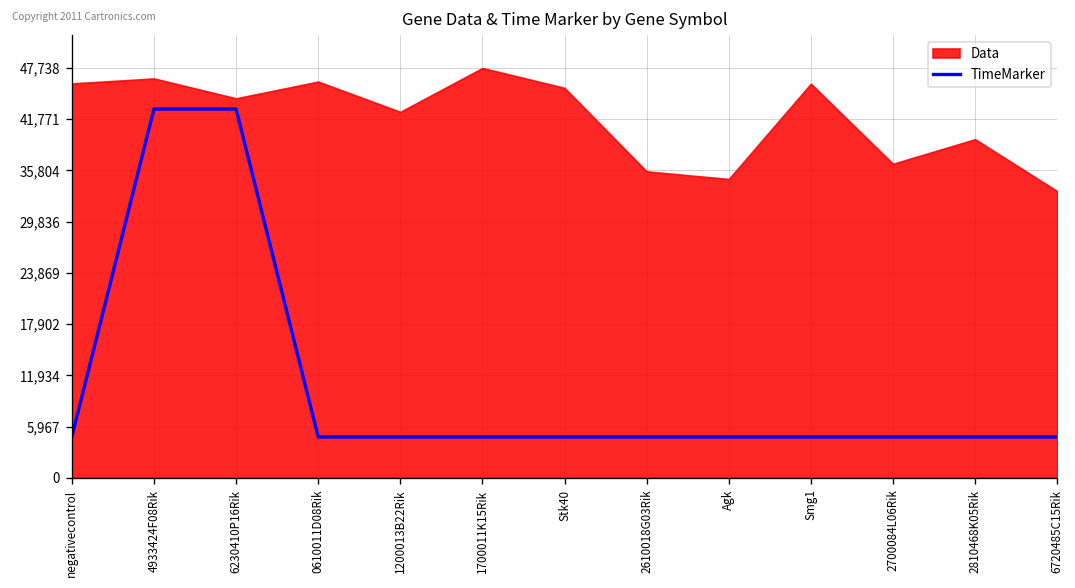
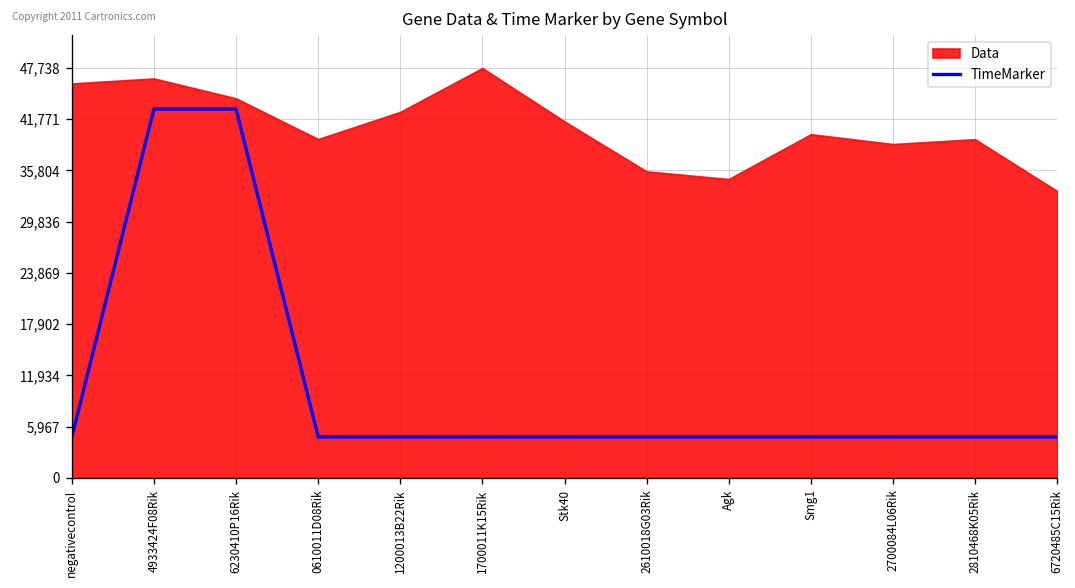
  {
    "Data": {
      "negativecontrol": "46,000",
      "4933424F08Rik": "47,000",
      "6230410P16Rik": "44,000",
-     "0610011D08Rik": "46,000",
+     "0610011D08Rik": "39,000",
      "1200013B22Rik": "43,000",
      "1700011K15Rik": "48,000",
-     "Stk40": "45,000",
+     "Stk40": "42,000",
      "2610018G03Rik": "36,000",
      "Agk": "35,000",
-     "Smg1": "46,000",
-     "2700084L06Rik": "37,000",
+     "Smg1": "40,000",
+     "2700084L06Rik": "39,000",
      "2810468K05Rik": "39,000",
      "6720485C15Rik": "33,000"
    },
    "TimeMarker": {
      "negativecontrol": "5,000",
      "4933424F08Rik": "43,000",
      "6230410P16Rik": "43,000",
      "0610011D08Rik": "5,000",
      "1200013B22Rik": "5,000",
      "1700011K15Rik": "5,000",
      "Stk40": "5,000",
      "2610018G03Rik": "5,000",
      "Agk": "5,000",
      "Smg1": "5,000",
      "2700084L06Rik": "5,000",
      "2810468K05Rik": "5,000",
      "6720485C15Rik": "5,000"
    }
  }
